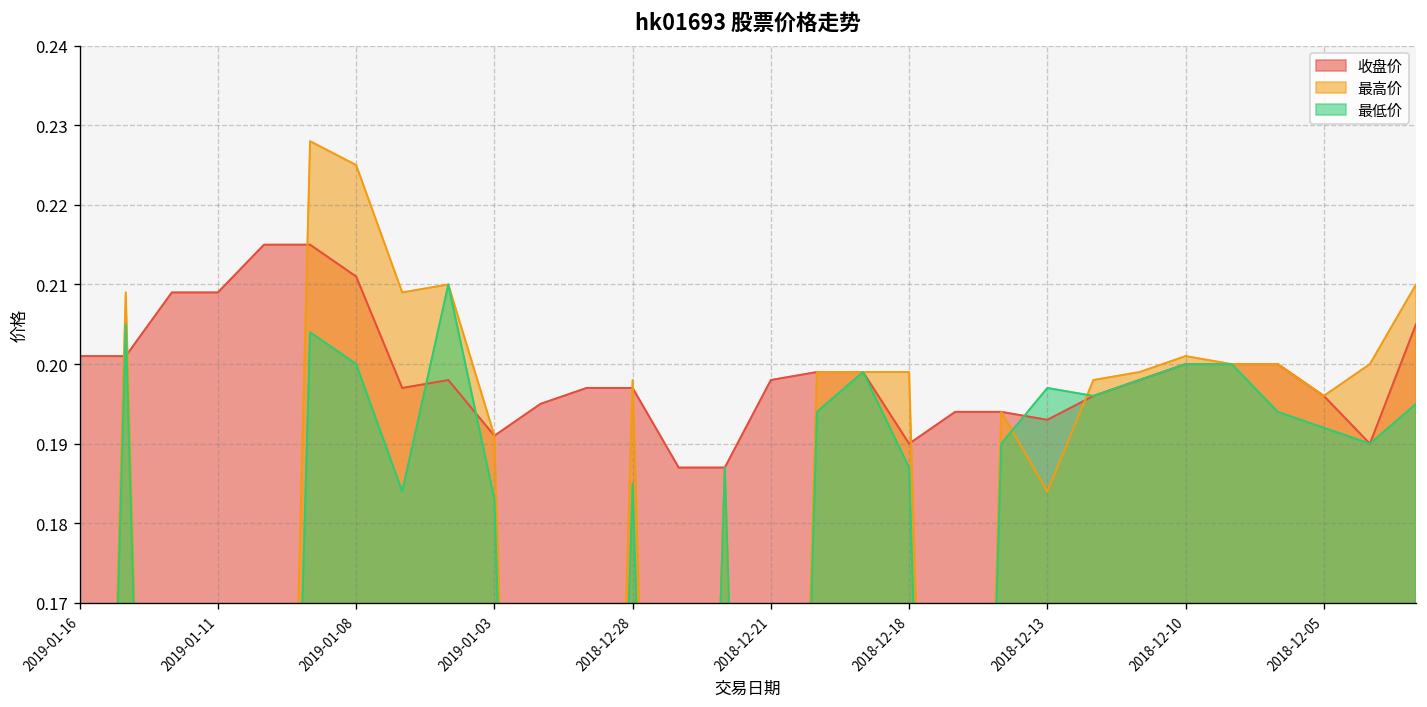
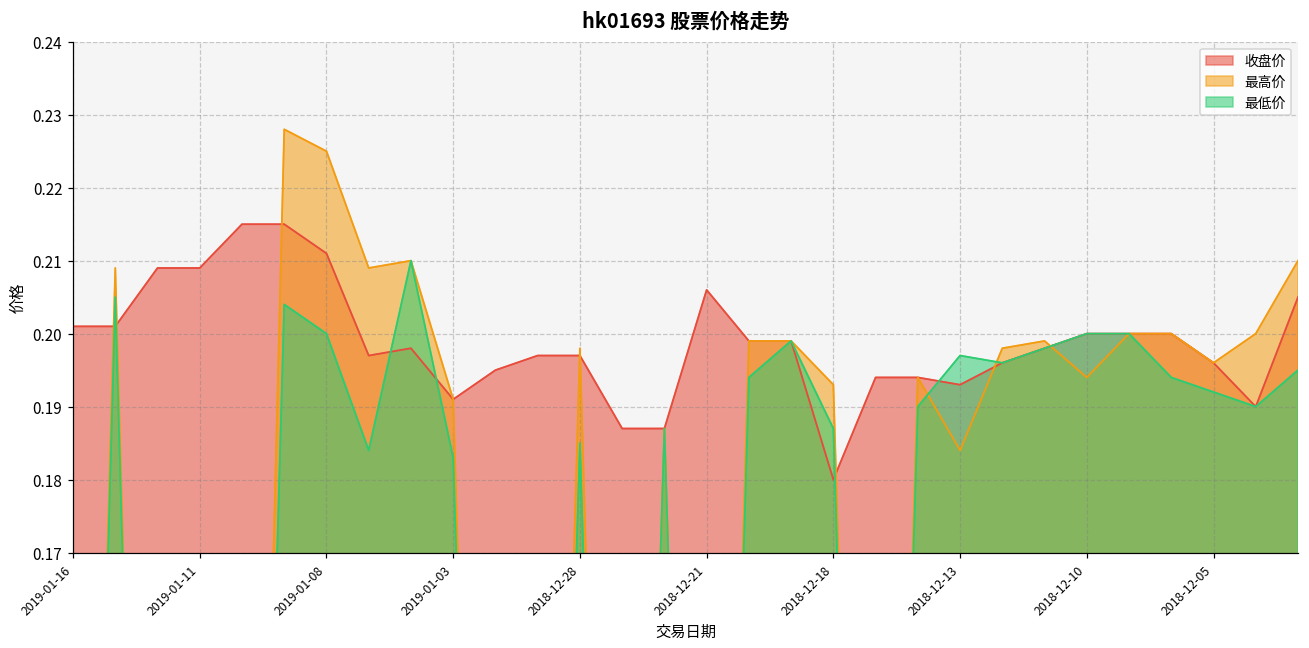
  {
    "收盘价": {
      "2019-01-16": 0.201,
      "2019-01-11": 0.209,
      "2019-01-08": 0.211,
      "2018-12-28": 0.197,
-     "2018-12-21": 0.198,
-     "2018-12-18": 0.19,
+     "2018-12-21": 0.206,
+     "2018-12-18": 0.18,
      "2018-12-13": 0.193
    },
    "最高价": {
      "2019-01-08": 0.225,
      "2018-12-28": 0.198,
-     "2018-12-18": 0.199,
+     "2018-12-18": 0.193,
      "2018-12-13": 0.184,
-     "2018-12-10": 0.201
+     "2018-12-10": 0.194
    },
    "最低价": {
      "2019-01-08": 0.200,
      "2019-01-03": 0.183,
      "2018-12-28": 0.185,
      "2018-12-18": 0.187,
      "2018-12-13": 0.197,
      "2018-12-05": 0.192
    }
  }
